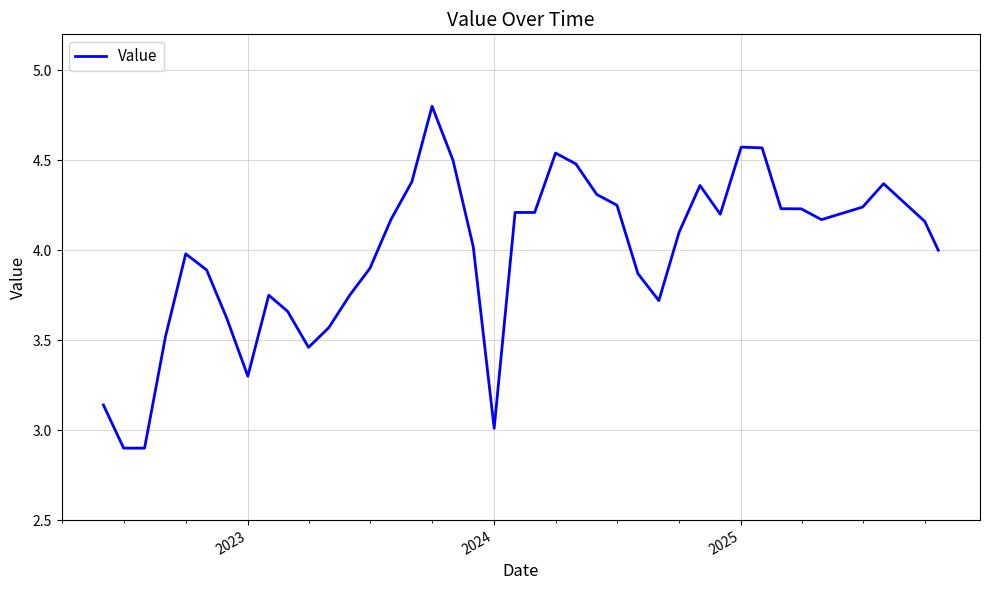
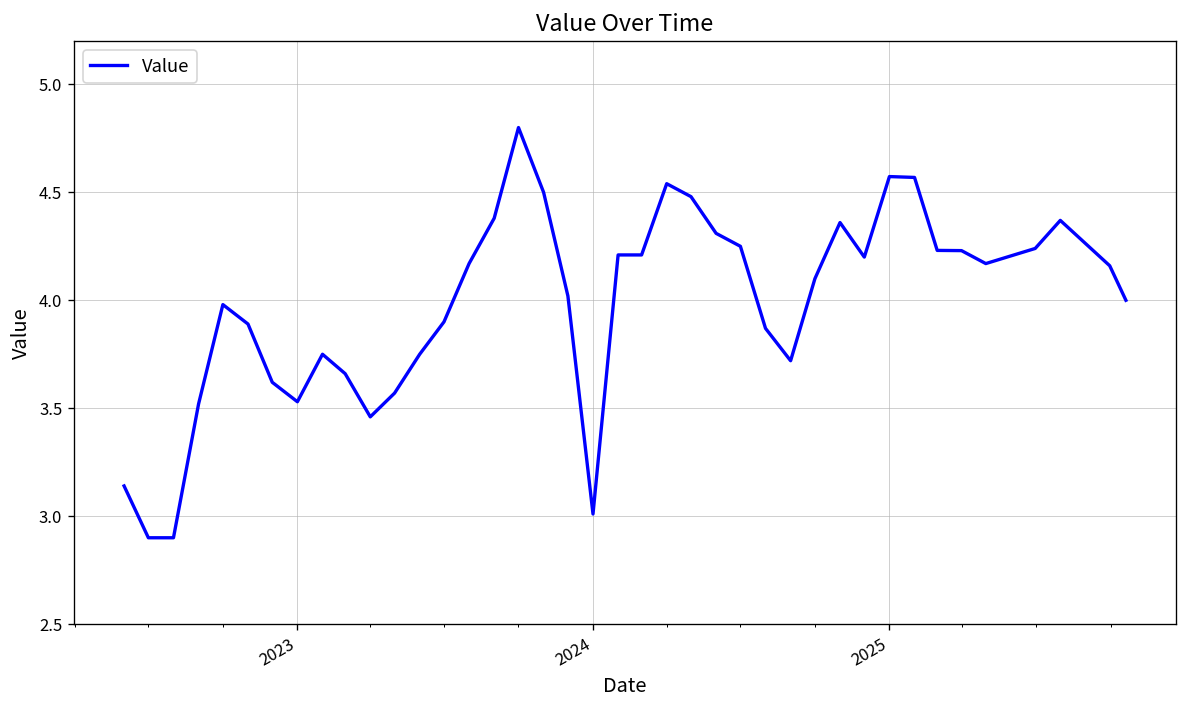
  {
-   "2023": 3.30,
+   "2023": 3.53,
    "2024": 3.01,
    "2025": 4.57
  }
